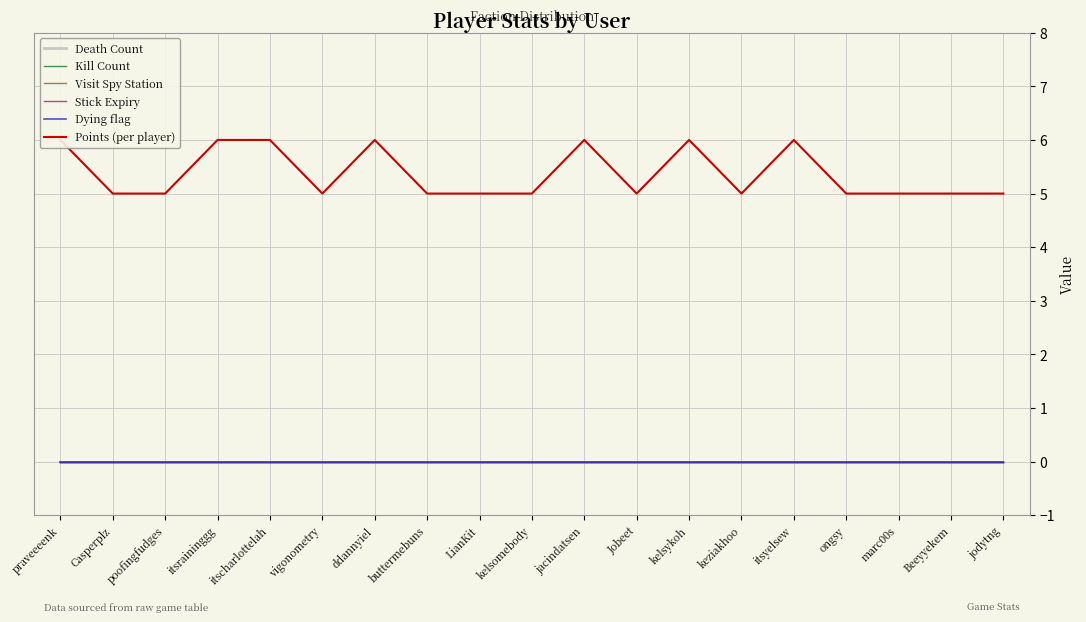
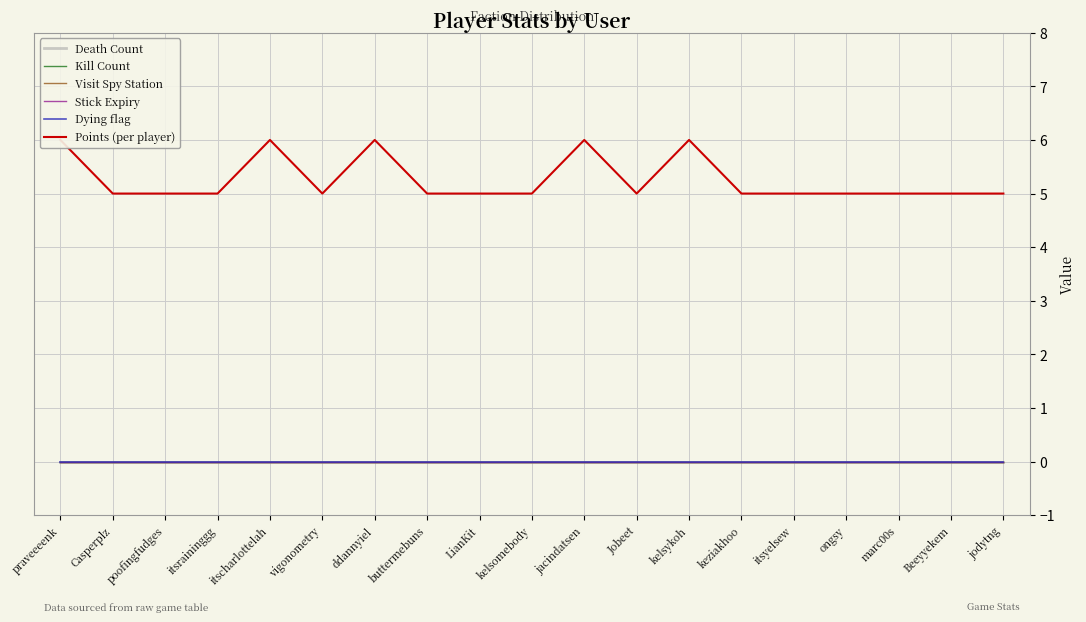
  {
    "Dying flag": {
      "praveeeenk": 0,
      "Casperplz": 0,
      "poofingfudges": 0,
      "itsraininggg": 0,
      "itscharlottelah": 0,
      "vigonometry": 0,
      "ddannyiel": 0,
      "buttermebuns": 0,
      "LianKit": 0,
      "kelsomebody": 0,
      "jacindatsen": 0,
      "Jobeet": 0,
      "kelsykoh": 0,
      "keziakhoo": 0,
      "itsyelsew": 0,
      "ongsy": 0,
      "marc00s": 0,
      "Beeyyekem": 0,
      "jodytng": 0
    },
    "Points (per player)": {
      "Casperplz": 5,
      "poofingfudges": 5,
-     "itsraininggg": 6,
+     "itsraininggg": 5,
      "itscharlottelah": 6,
      "vigonometry": 5,
      "ddannyiel": 6,
      "buttermebuns": 5,
      "LianKit": 5,
      "kelsomebody": 5,
      "jacindatsen": 6,
      "Jobeet": 5,
      "kelsykoh": 6,
      "keziakhoo": 5,
-     "itsyelsew": 6,
+     "itsyelsew": 5,
      "ongsy": 5,
      "marc00s": 5,
      "Beeyyekem": 5,
      "jodytng": 5
    }
  }
